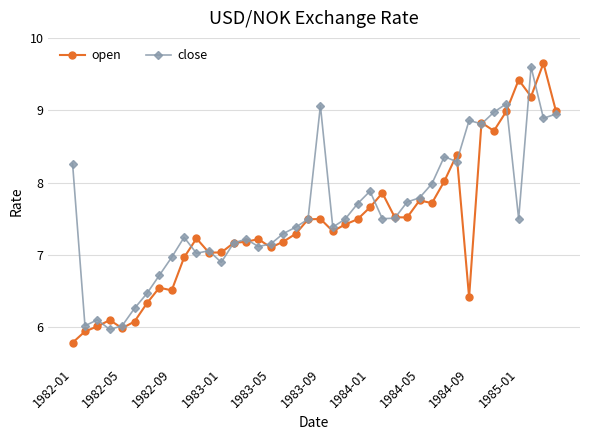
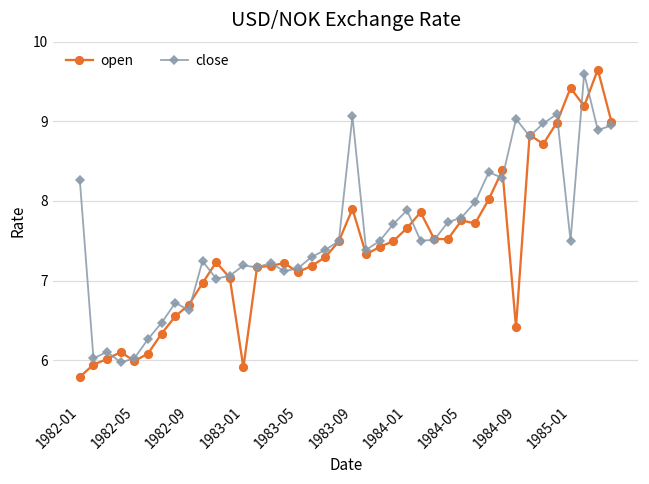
  {
    "open": {
      "1982-01": 5.8,
-     "1982-09": 6.5,
-     "1983-01": 7.0,
+     "1982-09": 6.7,
+     "1983-01": 5.9,
      "1983-05": 7.1,
-     "1983-09": 7.5,
+     "1983-09": 7.9,
      "1984-01": 7.7,
      "1984-05": 7.8,
      "1984-09": 6.4,
      "1985-01": 9.4
    },
    "close": {
      "1982-01": 8.3,
-     "1982-09": 7.0,
-     "1983-01": 6.9,
+     "1982-09": 6.6,
+     "1983-01": 7.2,
      "1983-05": 7.2,
      "1983-09": 9.1,
      "1984-01": 7.9,
      "1984-05": 7.8,
-     "1984-09": 8.9,
+     "1984-09": 9.0,
      "1985-01": 7.5
    }
  }
